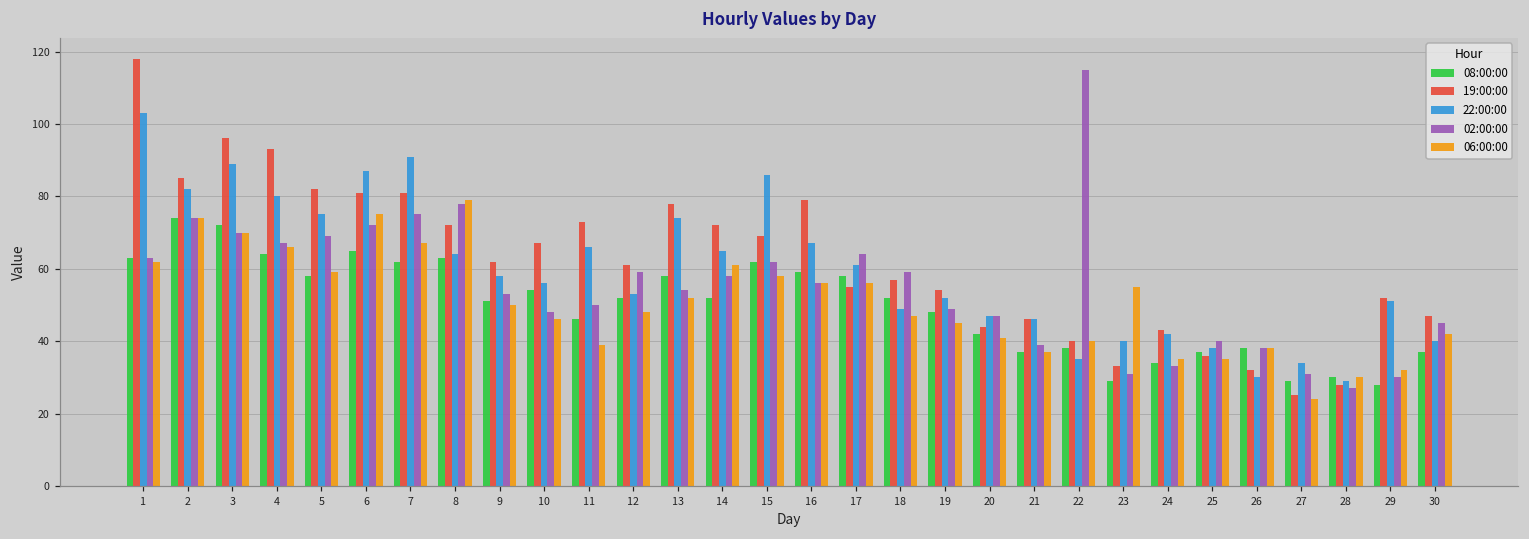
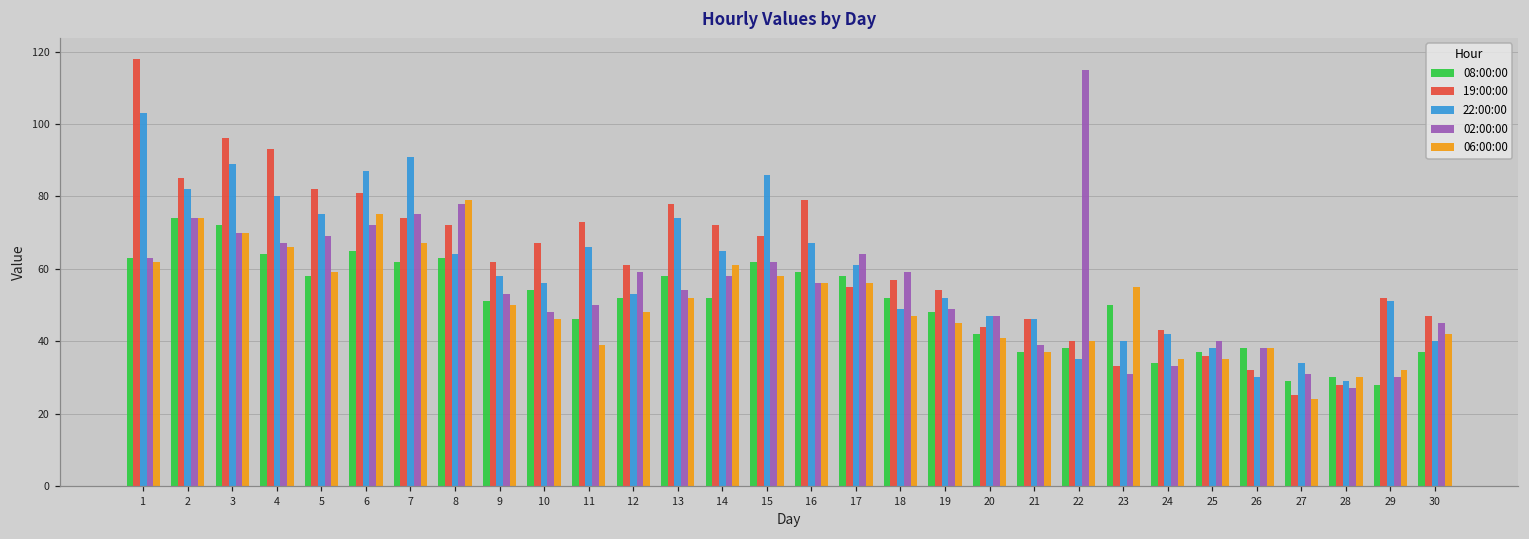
  {
    "08:00:00": {
      "1": 63,
      "2": 74,
      "3": 72,
      "4": 64,
      "5": 58,
      "6": 65,
      "7": 62,
      "8": 63,
      "9": 51,
      "10": 54,
      "11": 46,
      "12": 52,
      "13": 58,
      "14": 52,
      "15": 62,
      "16": 59,
      "17": 58,
      "18": 52,
      "19": 48,
      "20": 42,
      "21": 37,
      "22": 38,
-     "23": 29,
+     "23": 50,
      "24": 34,
      "25": 37,
      "26": 38,
      "27": 29,
      "28": 30,
      "29": 28,
      "30": 37
    },
    "19:00:00": {
      "1": 118,
      "2": 85,
      "3": 96,
      "4": 93,
      "5": 82,
      "6": 81,
-     "7": 81,
+     "7": 74,
      "8": 72,
      "9": 62,
      "10": 67,
      "11": 73,
      "12": 61,
      "13": 78,
      "14": 72,
      "15": 69,
      "16": 79,
      "17": 55,
      "18": 57,
      "19": 54,
      "20": 44,
      "21": 46,
      "22": 40,
      "23": 33,
      "24": 43,
      "25": 36,
      "26": 32,
      "27": 25,
      "28": 28,
      "29": 52,
      "30": 47
    },
    "22:00:00": {
      "1": 103,
      "2": 82,
      "3": 89,
      "4": 80,
      "5": 75,
      "6": 87,
      "7": 91,
      "8": 64,
      "9": 58,
      "10": 56,
      "11": 66,
      "12": 53,
      "13": 74,
      "14": 65,
      "15": 86,
      "16": 67,
      "17": 61,
      "18": 49,
      "19": 52,
      "20": 47,
      "21": 46,
      "22": 35,
      "23": 40,
      "24": 42,
      "25": 38,
      "26": 30,
      "27": 34,
      "28": 29,
      "29": 51,
      "30": 40
    },
    "02:00:00": {
      "1": 63,
      "2": 74,
      "3": 70,
      "4": 67,
      "5": 69,
      "6": 72,
      "7": 75,
      "8": 78,
      "9": 53,
      "10": 48,
      "11": 50,
      "12": 59,
      "13": 54,
      "14": 58,
      "15": 62,
      "16": 56,
      "17": 64,
      "18": 59,
      "19": 49,
      "20": 47,
      "21": 39,
      "22": 115,
      "23": 31,
      "24": 33,
      "25": 40,
      "26": 38,
      "27": 31,
      "28": 27,
      "29": 30,
      "30": 45
    },
    "06:00:00": {
      "1": 62,
      "2": 74,
      "3": 70,
      "4": 66,
      "5": 59,
      "6": 75,
      "7": 67,
      "8": 79,
      "9": 50,
      "10": 46,
      "11": 39,
      "12": 48,
      "13": 52,
      "14": 61,
      "15": 58,
      "16": 56,
      "17": 56,
      "18": 47,
      "19": 45,
      "20": 41,
      "21": 37,
      "22": 40,
      "23": 55,
      "24": 35,
      "25": 35,
      "26": 38,
      "27": 24,
      "28": 30,
      "29": 32,
      "30": 42
    }
  }
